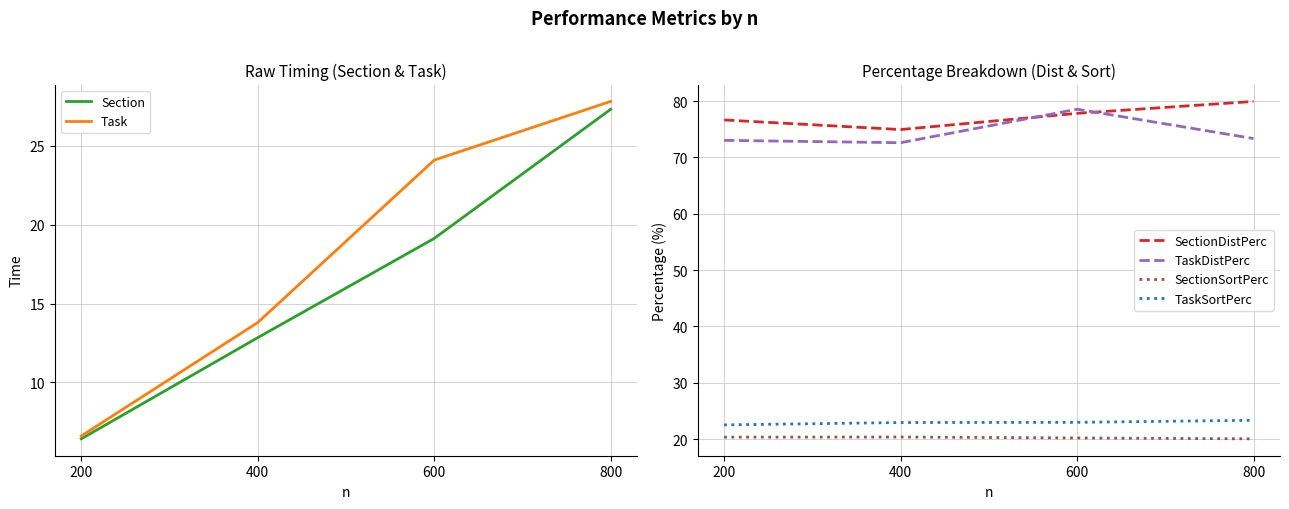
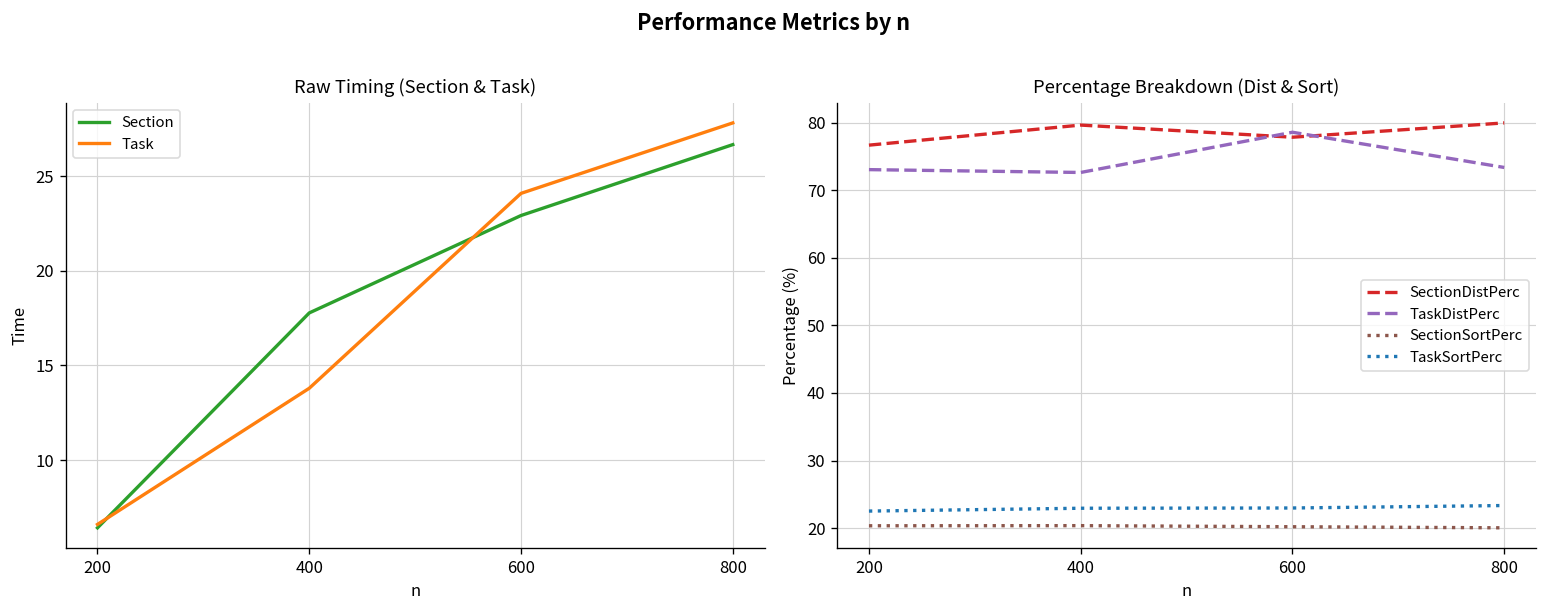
  {
    "Raw Timing (Section & Task)": {
      "Section": {
        "200": 6.4,
-       "400": 12.8,
-       "600": 19.1,
-       "800": 27.3
+       "400": 17.8,
+       "600": 22.9,
+       "800": 26.7
      },
      "Task": {
        "200": 6.6,
        "400": 13.8,
        "600": 24.1,
        "800": 27.8
      }
    },
    "Percentage Breakdown (Dist & Sort)": {
      "SectionDistPerc": {
        "200": 77,
-       "400": 75,
+       "400": 80,
        "600": 78,
        "800": 80
      },
      "TaskDistPerc": {
        "200": 73,
        "400": 73,
        "600": 79,
        "800": 73
      },
      "SectionSortPerc": {
        "200": 20,
        "400": 20,
        "600": 20,
        "800": 20
      },
      "TaskSortPerc": {
        "200": 23,
        "400": 23,
        "600": 23,
        "800": 23
      }
    }
  }
